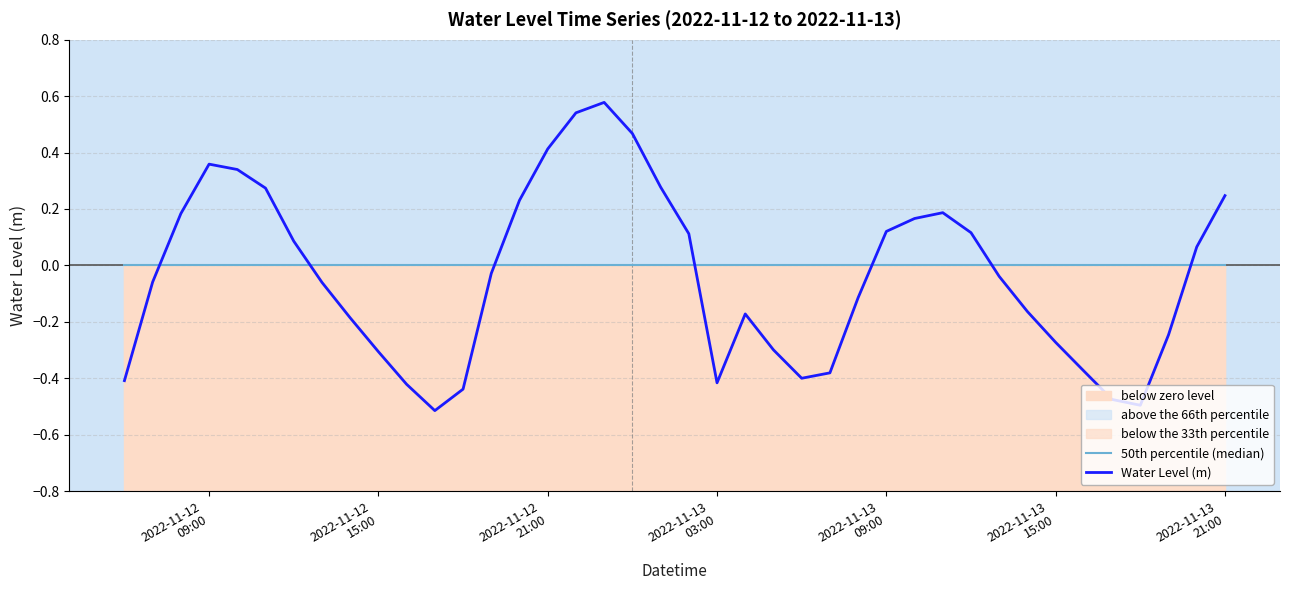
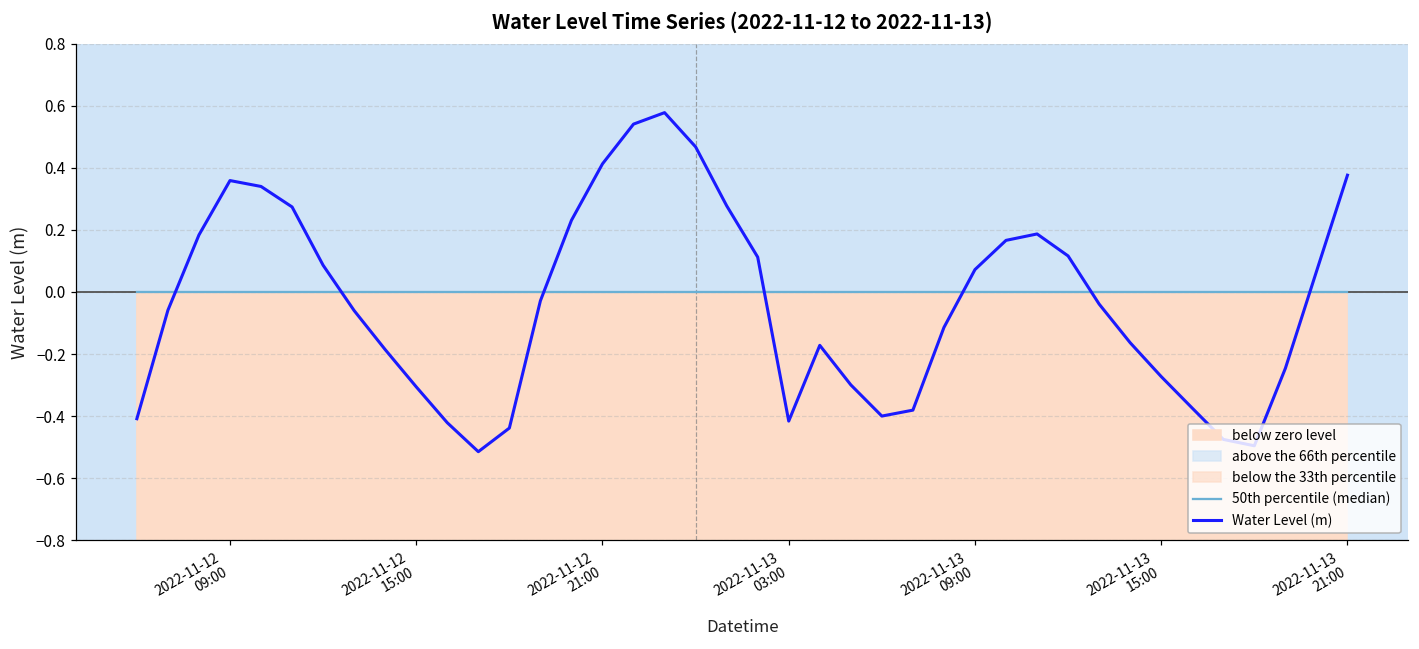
  {
    "below the 33th percentile": {
      "2022-11-12 09:00": 0.00,
      "2022-11-12 15:00": 0.00,
      "2022-11-12 21:00": 0.00,
      "2022-11-13 03:00": 0.00,
      "2022-11-13 09:00": 0.00,
      "2022-11-13 15:00": 0.00,
      "2022-11-13 21:00": 0.00
    },
    "above the 66th percentile": {
      "2022-11-12 09:00": 0.55,
      "2022-11-12 15:00": 0.55,
      "2022-11-12 21:00": 0.55,
      "2022-11-13 03:00": 0.55,
      "2022-11-13 09:00": 0.55,
      "2022-11-13 15:00": 0.55,
      "2022-11-13 21:00": 0.55
    },
    "Water Level (m)": {
      "2022-11-12 09:00": 0.36,
      "2022-11-12 15:00": -0.31,
      "2022-11-12 21:00": 0.41,
      "2022-11-13 03:00": -0.42,
-     "2022-11-13 09:00": 0.12,
+     "2022-11-13 09:00": 0.07,
      "2022-11-13 15:00": -0.27,
-     "2022-11-13 21:00": 0.25
+     "2022-11-13 21:00": 0.38
    }
  }
